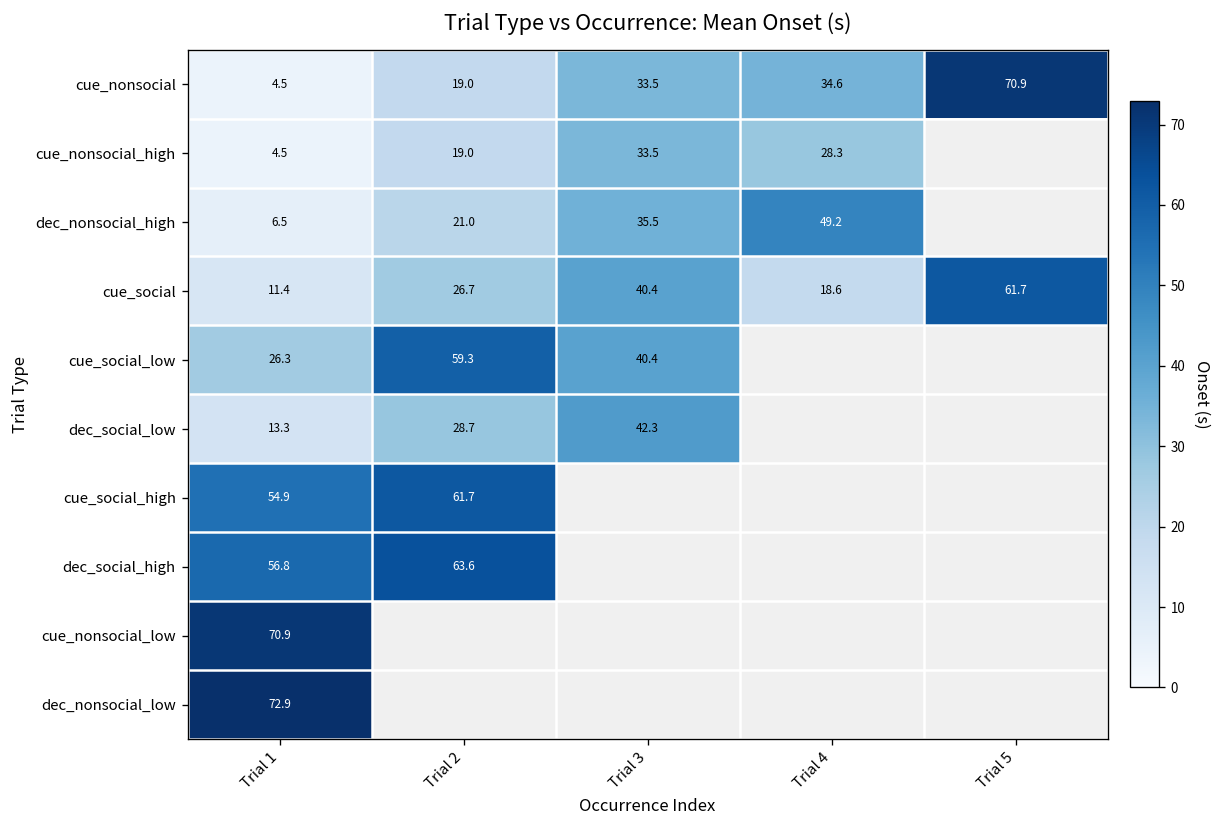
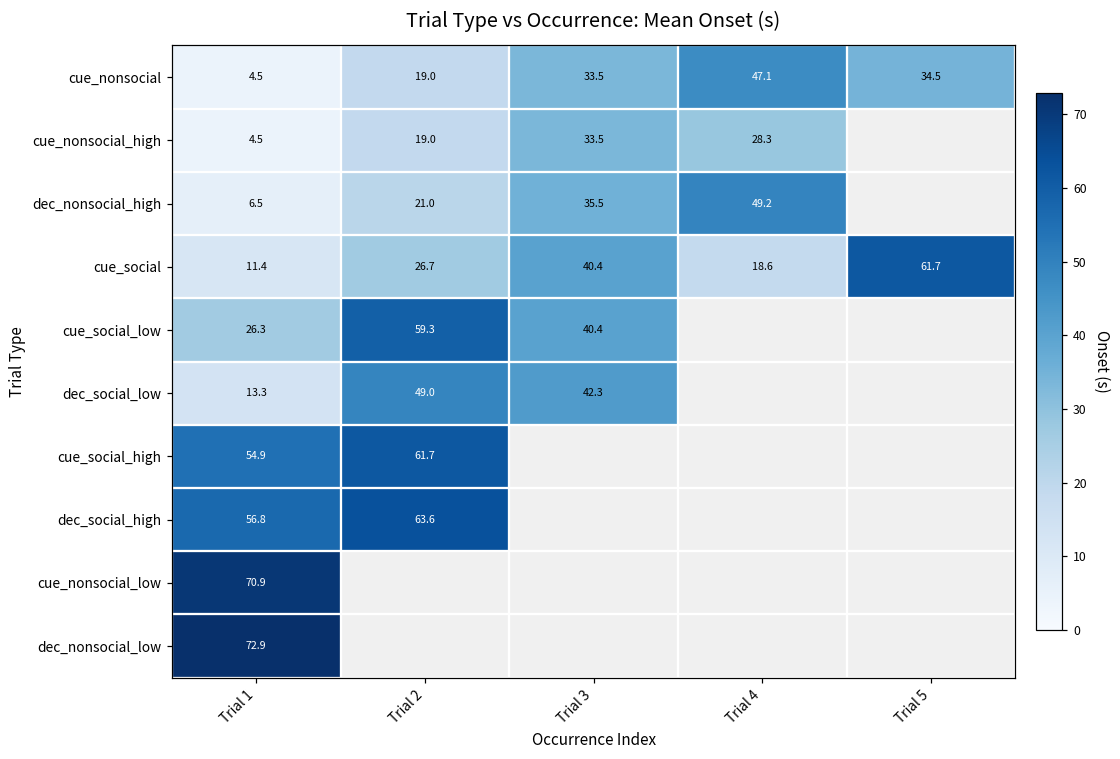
  {
    "cue_nonsocial": {
      "Trial 1": 4.5,
      "Trial 2": 19.0,
      "Trial 3": 33.5,
-     "Trial 4": 34.6,
-     "Trial 5": 70.9
+     "Trial 4": 47.1,
+     "Trial 5": 34.5
    },
    "cue_nonsocial_high": {
      "Trial 1": 4.5,
      "Trial 2": 19.0,
      "Trial 3": 33.5,
      "Trial 4": 28.3
    },
    "dec_nonsocial_high": {
      "Trial 1": 6.5,
      "Trial 2": 21.0,
      "Trial 3": 35.5,
      "Trial 4": 49.2
    },
    "cue_social": {
      "Trial 1": 11.4,
      "Trial 2": 26.7,
      "Trial 3": 40.4,
      "Trial 4": 18.6,
      "Trial 5": 61.7
    },
    "cue_social_low": {
      "Trial 1": 26.3,
      "Trial 2": 59.3,
      "Trial 3": 40.4
    },
    "dec_social_low": {
      "Trial 1": 13.3,
-     "Trial 2": 28.7,
+     "Trial 2": 49.0,
      "Trial 3": 42.3
    },
    "cue_social_high": {
      "Trial 1": 54.9,
      "Trial 2": 61.7
    },
    "dec_social_high": {
      "Trial 1": 56.8,
      "Trial 2": 63.6
    },
    "cue_nonsocial_low": {
      "Trial 1": 70.9
    },
    "dec_nonsocial_low": {
      "Trial 1": 72.9
    }
  }
